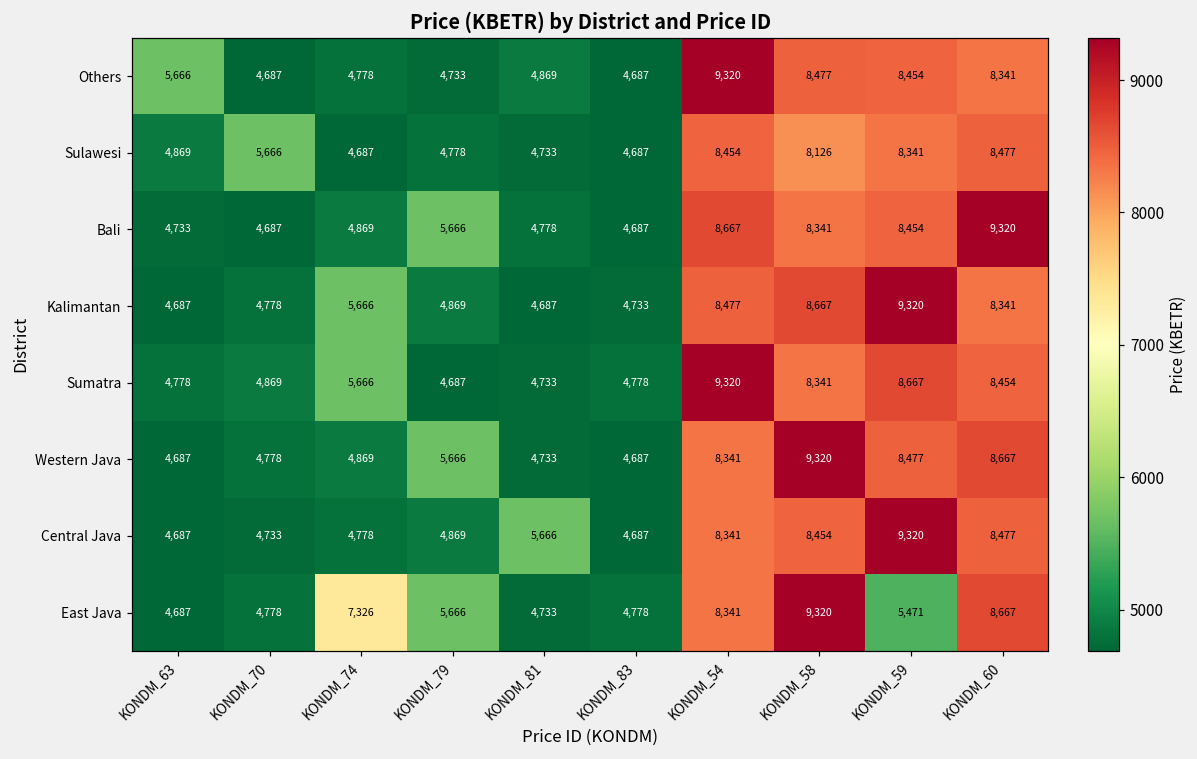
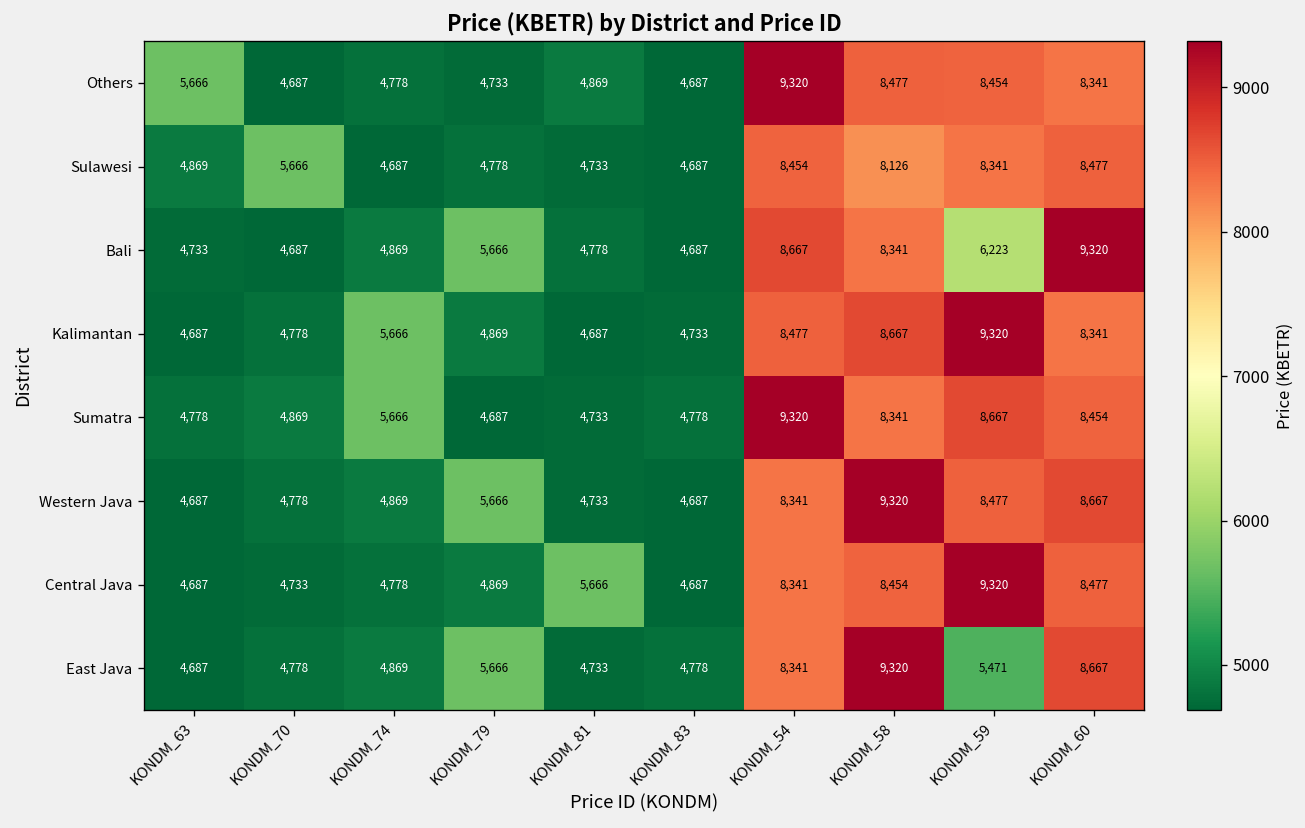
  {
    "Others": {
      "KONDM_63": "5,666",
      "KONDM_70": "4,687",
      "KONDM_74": "4,778",
      "KONDM_79": "4,733",
      "KONDM_81": "4,869",
      "KONDM_83": "4,687",
      "KONDM_54": "9,320",
      "KONDM_58": "8,477",
      "KONDM_59": "8,454",
      "KONDM_60": "8,341"
    },
    "Sulawesi": {
      "KONDM_63": "4,869",
      "KONDM_70": "5,666",
      "KONDM_74": "4,687",
      "KONDM_79": "4,778",
      "KONDM_81": "4,733",
      "KONDM_83": "4,687",
      "KONDM_54": "8,454",
      "KONDM_58": "8,126",
      "KONDM_59": "8,341",
      "KONDM_60": "8,477"
    },
    "Bali": {
      "KONDM_63": "4,733",
      "KONDM_70": "4,687",
      "KONDM_74": "4,869",
      "KONDM_79": "5,666",
      "KONDM_81": "4,778",
      "KONDM_83": "4,687",
      "KONDM_54": "8,667",
      "KONDM_58": "8,341",
-     "KONDM_59": "8,454",
+     "KONDM_59": "6,223",
      "KONDM_60": "9,320"
    },
    "Kalimantan": {
      "KONDM_63": "4,687",
      "KONDM_70": "4,778",
      "KONDM_74": "5,666",
      "KONDM_79": "4,869",
      "KONDM_81": "4,687",
      "KONDM_83": "4,733",
      "KONDM_54": "8,477",
      "KONDM_58": "8,667",
      "KONDM_59": "9,320",
      "KONDM_60": "8,341"
    },
    "Sumatra": {
      "KONDM_63": "4,778",
      "KONDM_70": "4,869",
      "KONDM_74": "5,666",
      "KONDM_79": "4,687",
      "KONDM_81": "4,733",
      "KONDM_83": "4,778",
      "KONDM_54": "9,320",
      "KONDM_58": "8,341",
      "KONDM_59": "8,667",
      "KONDM_60": "8,454"
    },
    "Western Java": {
      "KONDM_63": "4,687",
      "KONDM_70": "4,778",
      "KONDM_74": "4,869",
      "KONDM_79": "5,666",
      "KONDM_81": "4,733",
      "KONDM_83": "4,687",
      "KONDM_54": "8,341",
      "KONDM_58": "9,320",
      "KONDM_59": "8,477",
      "KONDM_60": "8,667"
    },
    "Central Java": {
      "KONDM_63": "4,687",
      "KONDM_70": "4,733",
      "KONDM_74": "4,778",
      "KONDM_79": "4,869",
      "KONDM_81": "5,666",
      "KONDM_83": "4,687",
      "KONDM_54": "8,341",
      "KONDM_58": "8,454",
      "KONDM_59": "9,320",
      "KONDM_60": "8,477"
    },
    "East Java": {
      "KONDM_63": "4,687",
      "KONDM_70": "4,778",
-     "KONDM_74": "7,326",
+     "KONDM_74": "4,869",
      "KONDM_79": "5,666",
      "KONDM_81": "4,733",
      "KONDM_83": "4,778",
      "KONDM_54": "8,341",
      "KONDM_58": "9,320",
      "KONDM_59": "5,471",
      "KONDM_60": "8,667"
    }
  }
